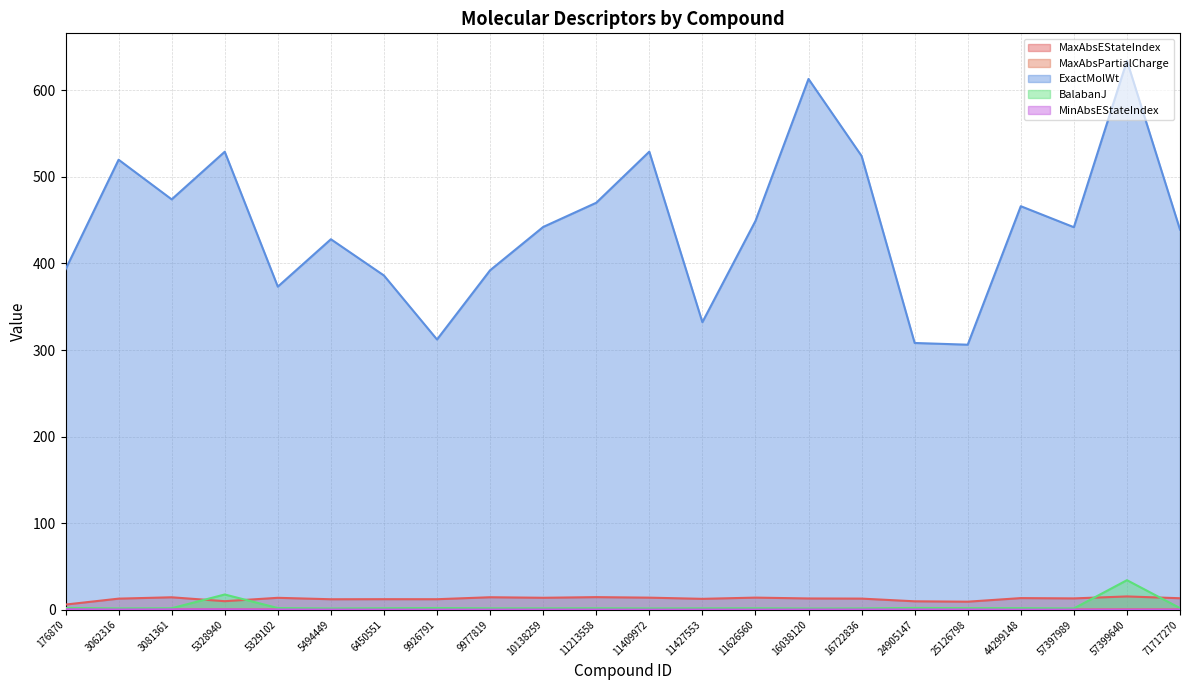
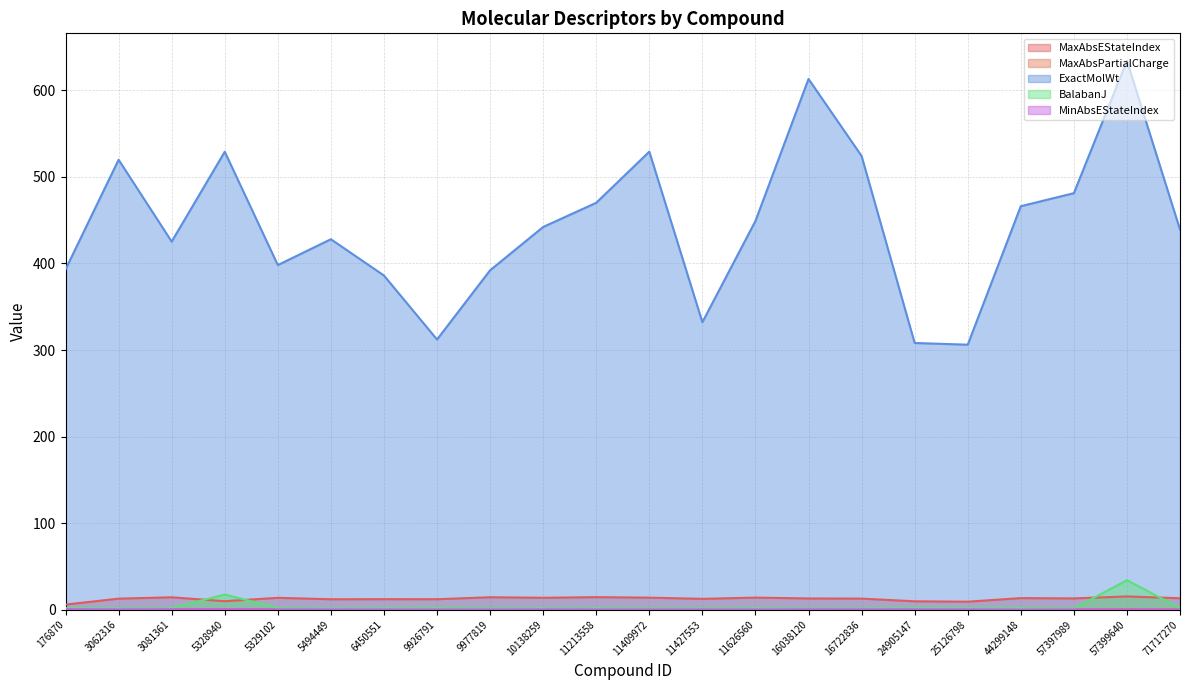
  {
    "ExactMolWt": {
      "176870": 390,
      "3062316": 520,
-     "3081361": 470,
+     "3081361": 430,
      "5328940": 530,
-     "5329102": 370,
+     "5329102": 400,
      "5494449": 430,
      "6450551": 390,
      "9926791": 310,
      "9977819": 390,
      "10138259": 440,
      "11213558": 470,
      "11409972": 530,
      "11427553": 330,
      "11626560": 450,
      "16038120": 610,
      "16722836": 520,
      "24905147": 310,
      "25126798": 310,
      "44299148": 470,
-     "57397989": 440,
+     "57397989": 480,
      "71717270": 440
    },
    "BalabanJ": {
      "5328940": 20,
      "57399640": 30
    }
  }
